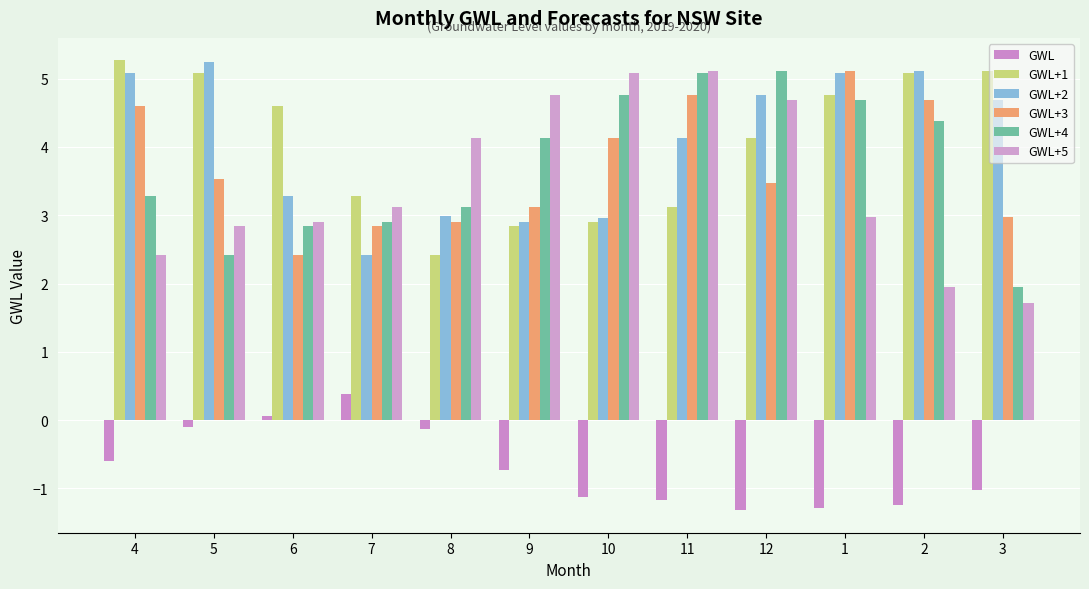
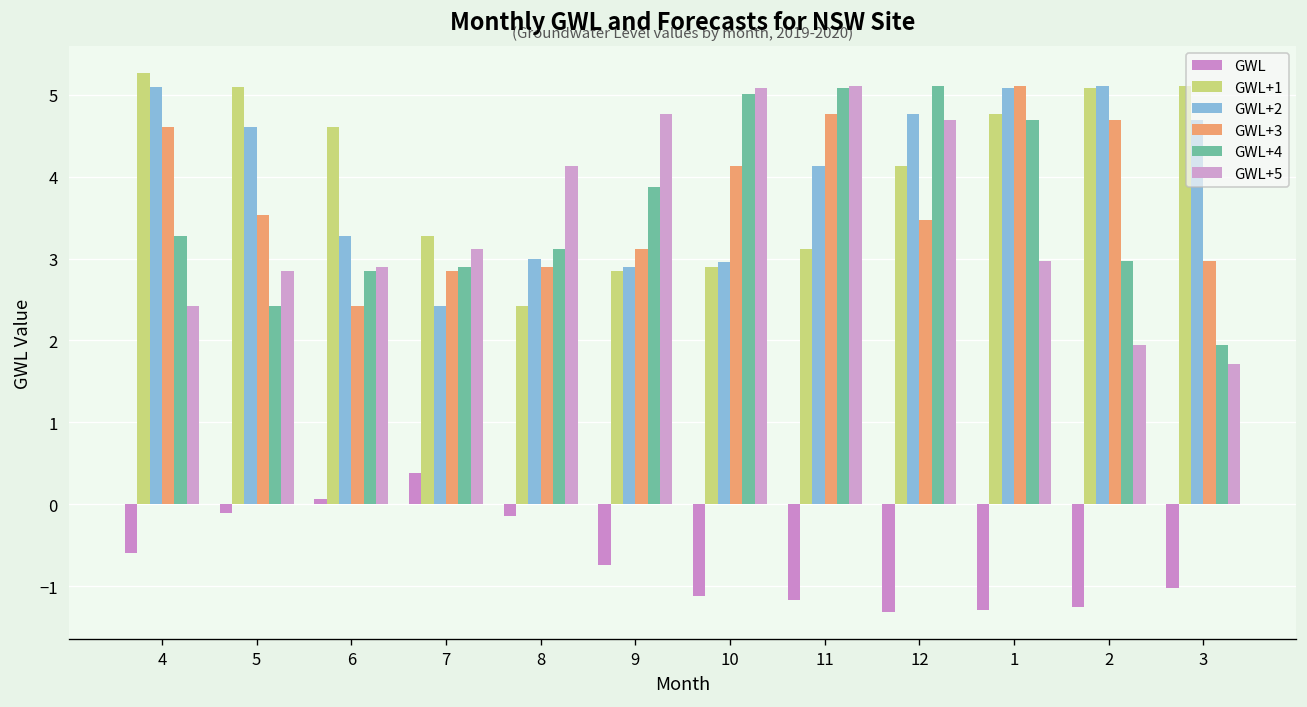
  {
    "GWL+1": {
      "4": 5.3,
      "5": 5.1,
      "6": 4.6,
      "7": 3.3,
      "8": 2.4,
      "9": 2.8,
      "10": 2.9,
      "11": 3.1,
      "12": 4.1,
      "1": 4.8,
      "2": 5.1,
      "3": 5.1
    },
    "GWL+2": {
      "4": 5.1,
-     "5": 5.3,
+     "5": 4.6,
      "6": 3.3,
      "7": 2.4,
      "8": 3.0,
      "9": 2.9,
      "10": 3.0,
      "11": 4.1,
      "12": 4.8,
      "1": 5.1,
      "2": 5.1
    },
    "GWL+3": {
      "4": 4.6,
      "5": 3.5,
      "6": 2.4,
      "7": 2.8,
      "8": 2.9,
      "9": 3.1,
      "10": 4.1,
      "11": 4.8,
      "12": 3.5,
      "1": 5.1,
      "2": 4.7,
      "3": 3.0
    },
    "GWL+4": {
      "4": 3.3,
      "5": 2.4,
      "6": 2.8,
      "7": 2.9,
      "8": 3.1,
-     "9": 4.1,
-     "10": 4.8,
+     "9": 3.9,
+     "10": 5.0,
      "11": 5.1,
      "12": 5.1,
      "1": 4.7,
-     "2": 4.4,
+     "2": 3.0,
      "3": 1.9
    }
  }
